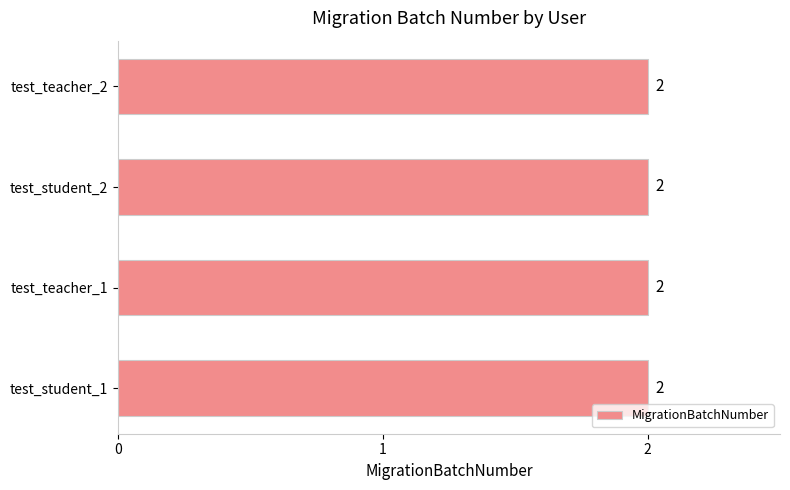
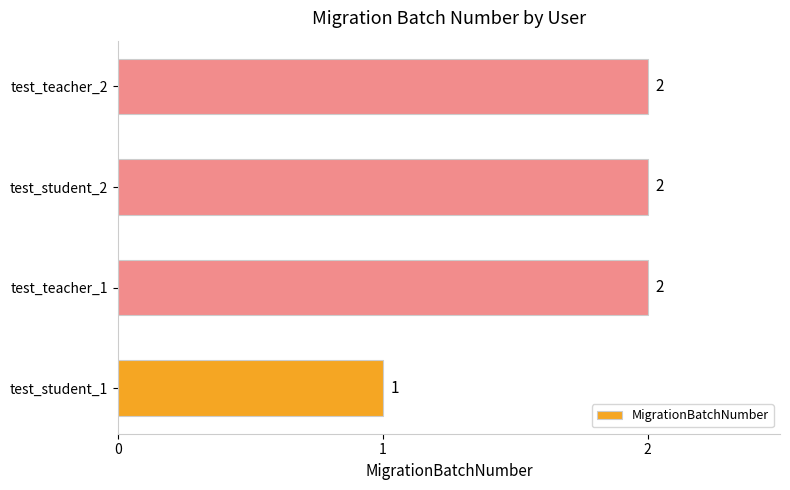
  {
    "test_teacher_2": 2,
    "test_student_2": 2,
    "test_teacher_1": 2,
-   "test_student_1": 2
+   "test_student_1": 1
  }
